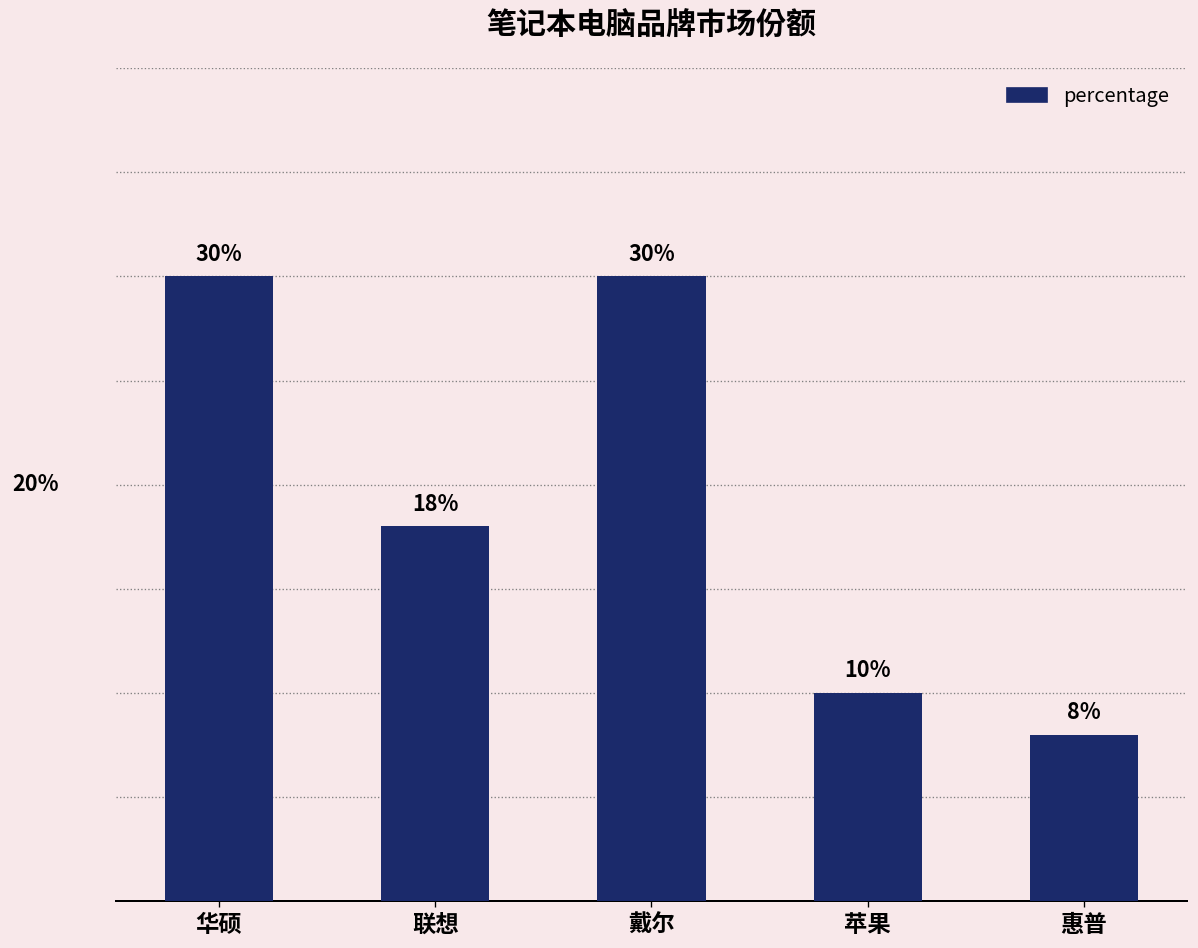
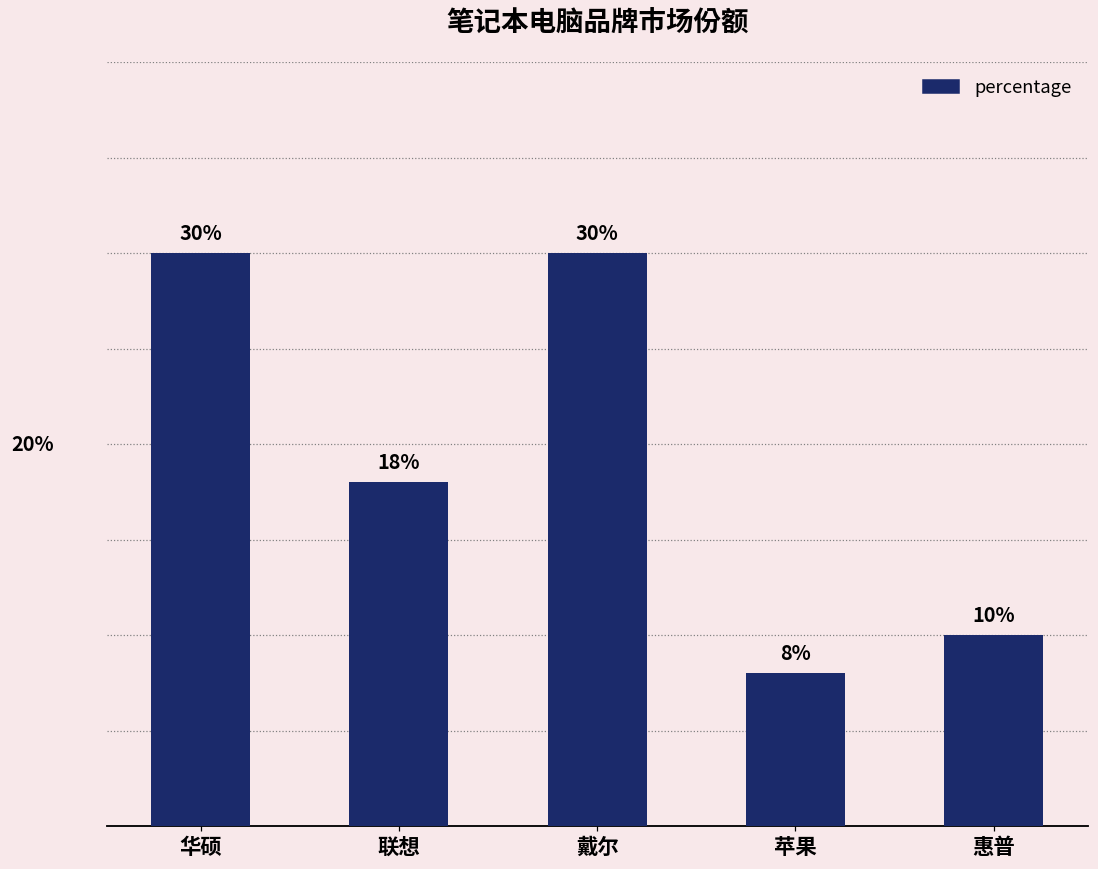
  {
    "华硕": "30%",
    "联想": "18%",
    "戴尔": "30%",
-   "苹果": "10%",
-   "惠普": "8%"
+   "苹果": "8%",
+   "惠普": "10%"
  }
